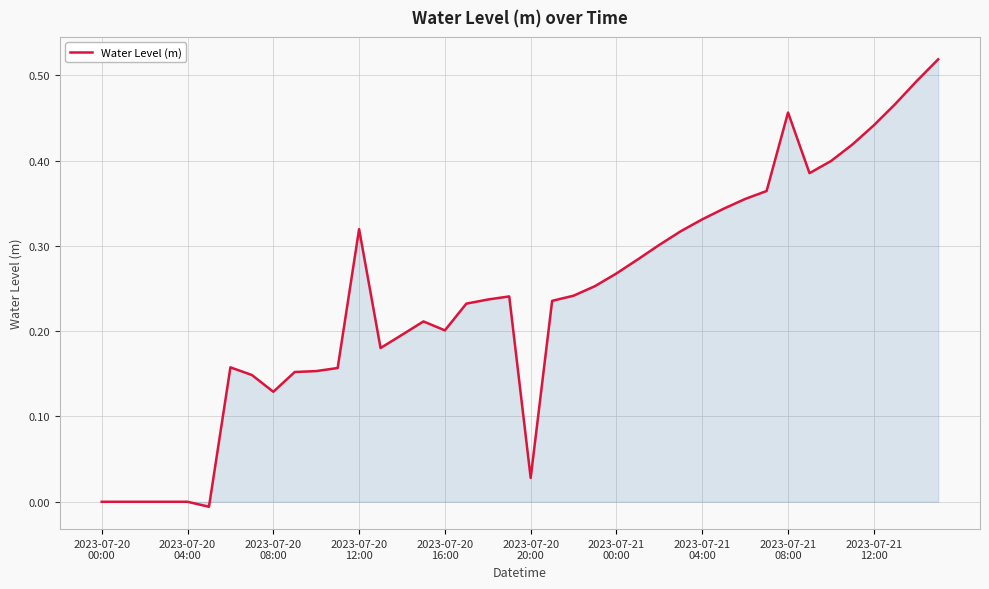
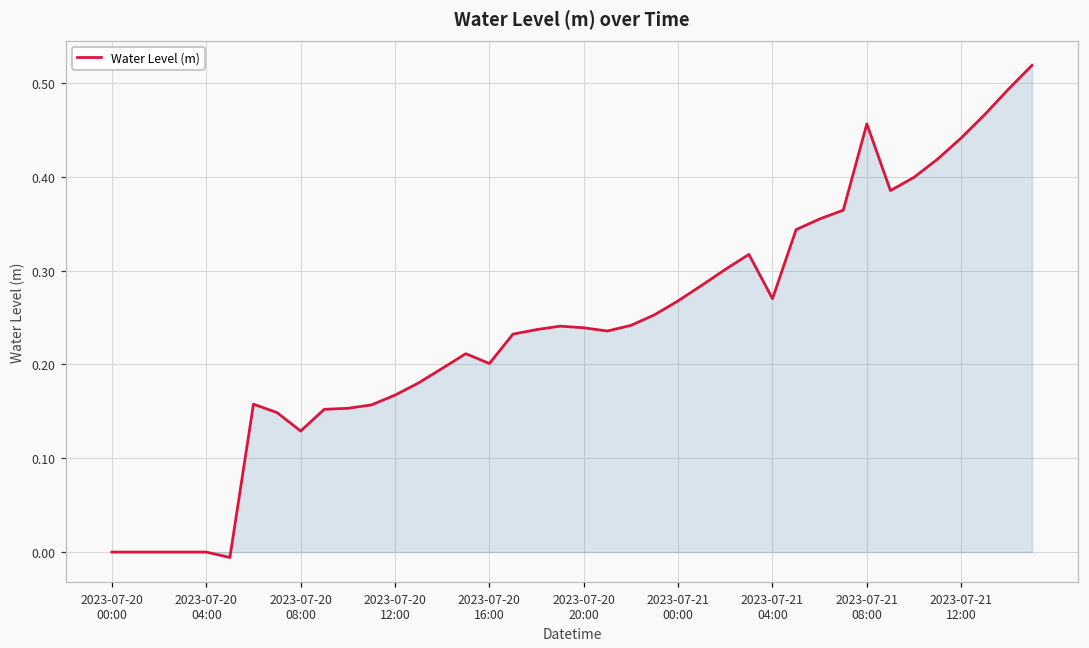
  {
    "Water Level (m)": {
-     "2023-07-20 12:00": 0.32,
-     "2023-07-20 20:00": 0.03,
-     "2023-07-21 04:00": 0.33
+     "2023-07-20 12:00": 0.17,
+     "2023-07-20 20:00": 0.24,
+     "2023-07-21 04:00": 0.27
    }
  }
